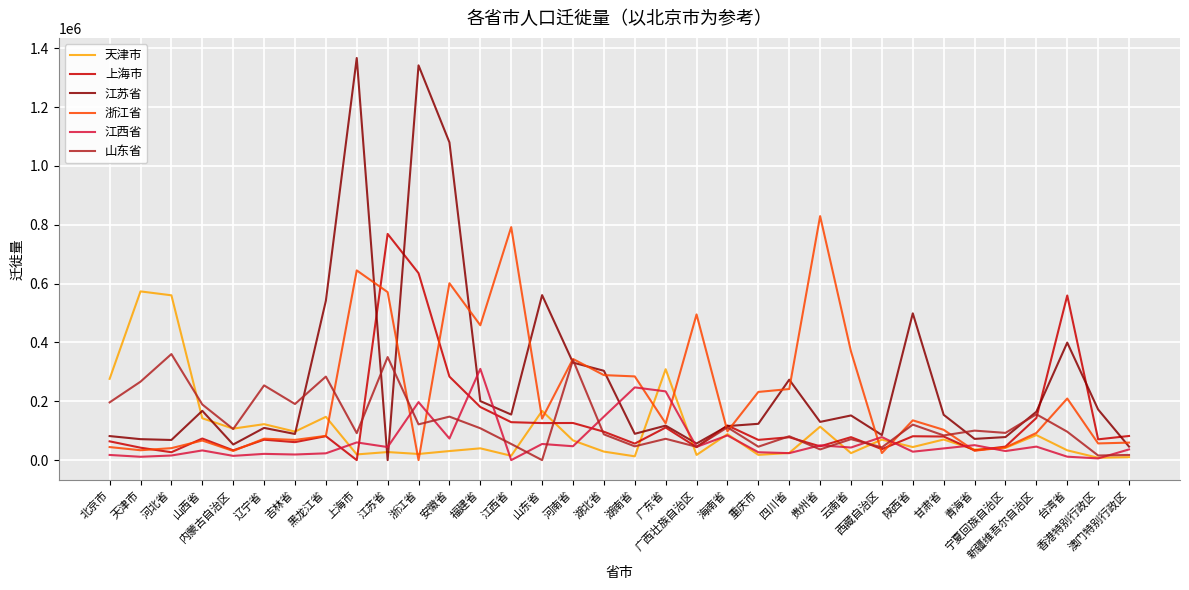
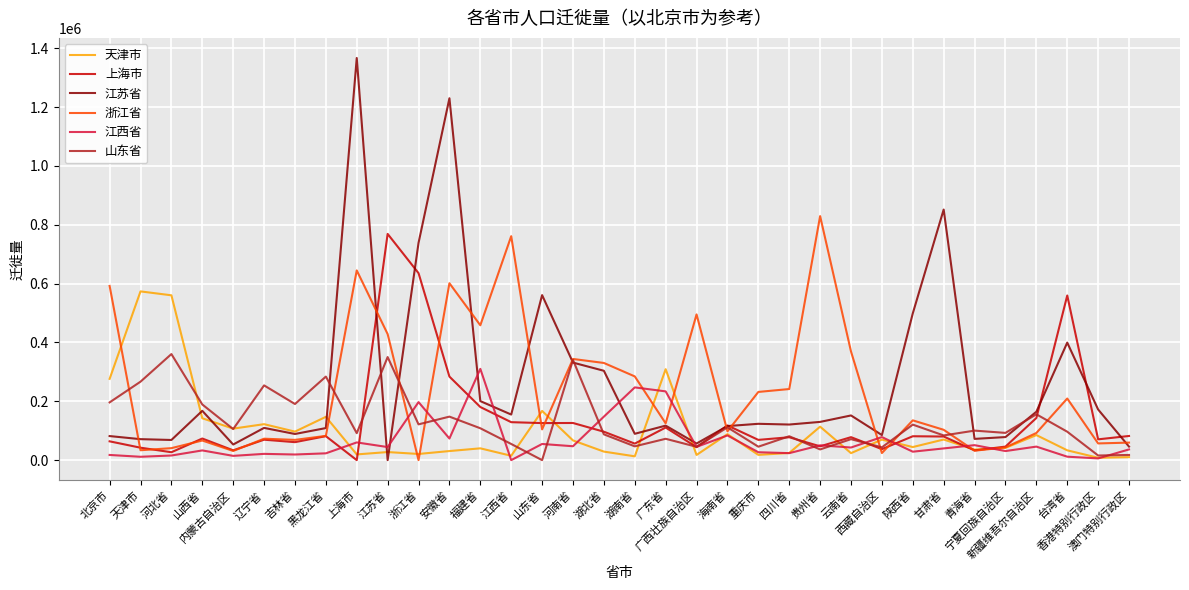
  {
    "天津市": {
      "北京市": 280000,
      "天津市": 570000,
      "河北省": 560000,
      "山西省": 140000,
      "辽宁省": 120000,
      "黑龙江省": 150000,
      "上海市": 20000,
      "江苏省": 30000,
      "浙江省": 20000,
      "安徽省": 30000,
      "福建省": 40000,
      "江西省": 10000,
      "山东省": 170000,
      "河南省": 70000,
      "湖北省": 30000,
      "湖南省": 10000,
      "广东省": 310000,
      "广西壮族自治区": 20000,
      "重庆市": 20000,
      "贵州省": 110000,
      "云南省": 20000,
      "陕西省": 40000,
      "甘肃省": 70000,
      "台湾省": 30000
    },
    "江苏省": {
      "北京市": 80000,
      "天津市": 70000,
      "河北省": 70000,
      "山西省": 170000,
      "内蒙古自治区": 50000,
      "辽宁省": 110000,
-     "黑龙江省": 540000,
+     "黑龙江省": 110000,
      "上海市": 1370000,
      "江苏省": 0,
-     "浙江省": 1340000,
-     "安徽省": 1080000,
+     "浙江省": 740000,
+     "安徽省": 1230000,
      "福建省": 200000,
      "江西省": 150000,
      "山东省": 560000,
      "河南省": 330000,
      "湖北省": 300000,
      "湖南省": 90000,
      "广西壮族自治区": 60000,
      "重庆市": 120000,
-     "四川省": 270000,
+     "四川省": 120000,
      "贵州省": 130000,
      "云南省": 150000,
      "陕西省": 500000,
-     "甘肃省": 150000,
+     "甘肃省": 850000,
      "青海省": 70000,
      "宁夏回族自治区": 80000,
      "新疆维吾尔自治区": 160000,
      "台湾省": 400000,
      "香港特别行政区": 170000,
      "澳门特别行政区": 50000
    },
    "浙江省": {
-     "北京市": 40000,
+     "北京市": 590000,
      "河北省": 40000,
      "上海市": 640000,
-     "江苏省": 570000,
+     "江苏省": 430000,
      "浙江省": 0,
      "安徽省": 600000,
      "福建省": 460000,
-     "江西省": 790000,
-     "山东省": 140000,
-     "湖北省": 290000,
+     "江西省": 760000,
+     "山东省": 100000,
+     "湖北省": 330000,
      "湖南省": 280000,
      "广西壮族自治区": 500000,
      "海南省": 100000,
      "重庆市": 230000,
      "四川省": 240000,
      "贵州省": 830000,
      "云南省": 370000,
      "西藏自治区": 20000,
      "陕西省": 140000,
      "甘肃省": 100000,
      "台湾省": 210000,
      "香港特别行政区": 60000,
      "澳门特别行政区": 60000
    }
  }
